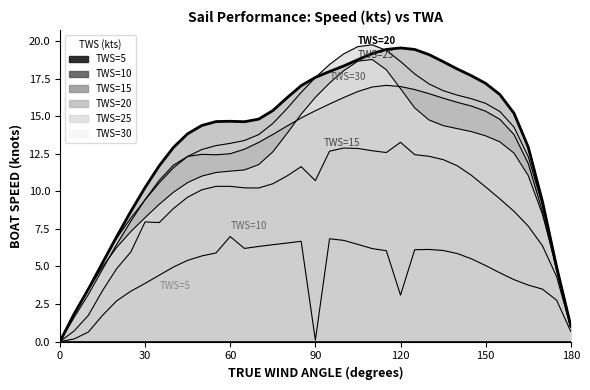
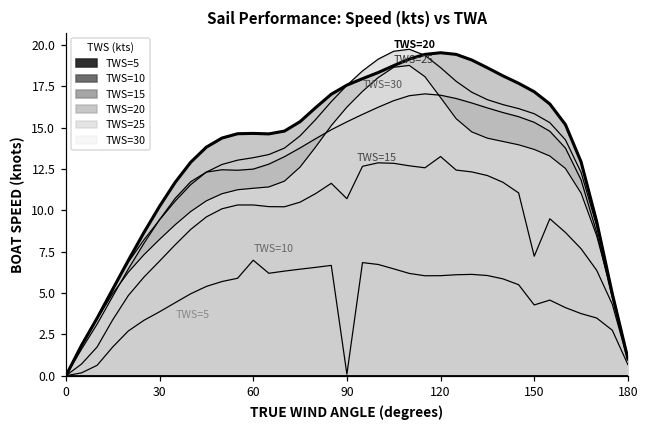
  {
    "TWS=5": {
      "30": 3.9,
      "90": 0.1,
-     "120": 3.1,
-     "150": 5.1,
+     "120": 6.1,
+     "150": 4.3,
      "180": 0.7
    },
    "TWS=10": {
-     "30": 8.0,
+     "30": 6.9,
      "60": 10.3,
      "90": 10.7,
      "120": 13.3,
-     "150": 10.3
+     "150": 7.2
    }
  }
